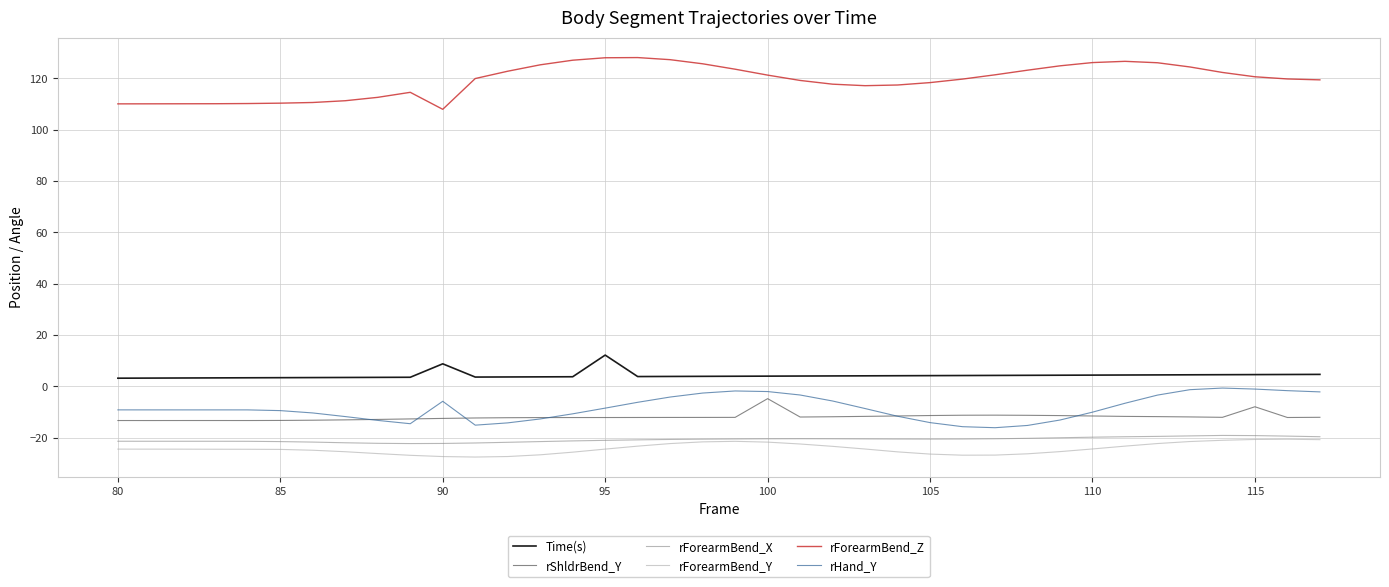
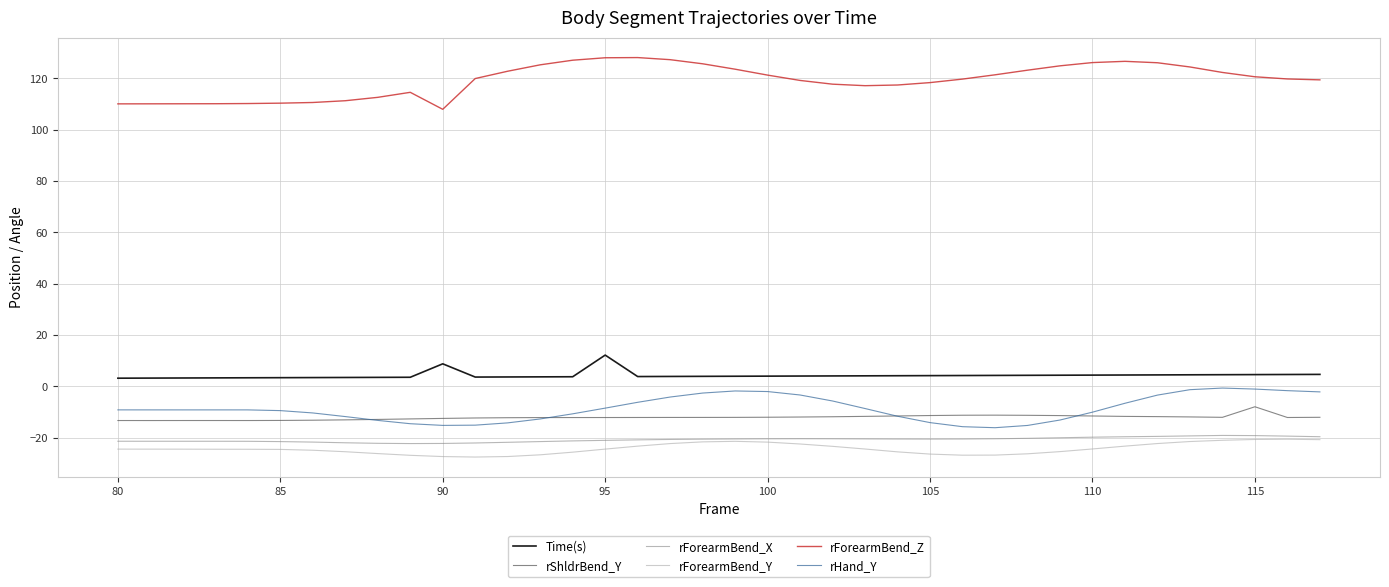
  {
    "Time(s)": {
      "80": 3,
      "85": 3,
      "90": 9,
      "95": 12,
      "100": 4,
      "105": 4,
      "110": 4,
      "115": 5
    },
    "rShldrBend_Y": {
      "80": -13,
      "85": -13,
      "90": -12,
      "95": -12,
-     "100": -5,
+     "100": -12,
      "105": -11,
      "110": -12,
      "115": -8
    },
    "rForearmBend_Z": {
      "80": 110,
      "85": 110,
      "90": 108,
      "95": 128,
      "100": 121,
      "105": 118,
      "110": 126,
      "115": 121
    },
    "rHand_Y": {
      "80": -9,
      "85": -9,
-     "90": -6,
+     "90": -15,
      "95": -8,
      "100": -2,
      "105": -14,
      "110": -10,
      "115": -1
    }
  }
